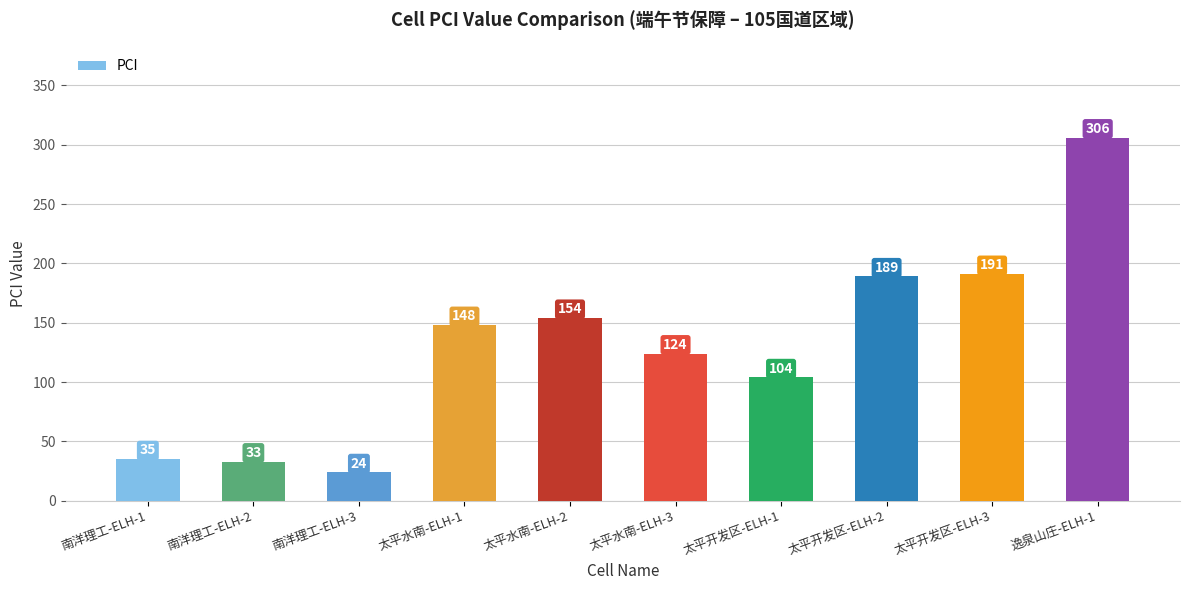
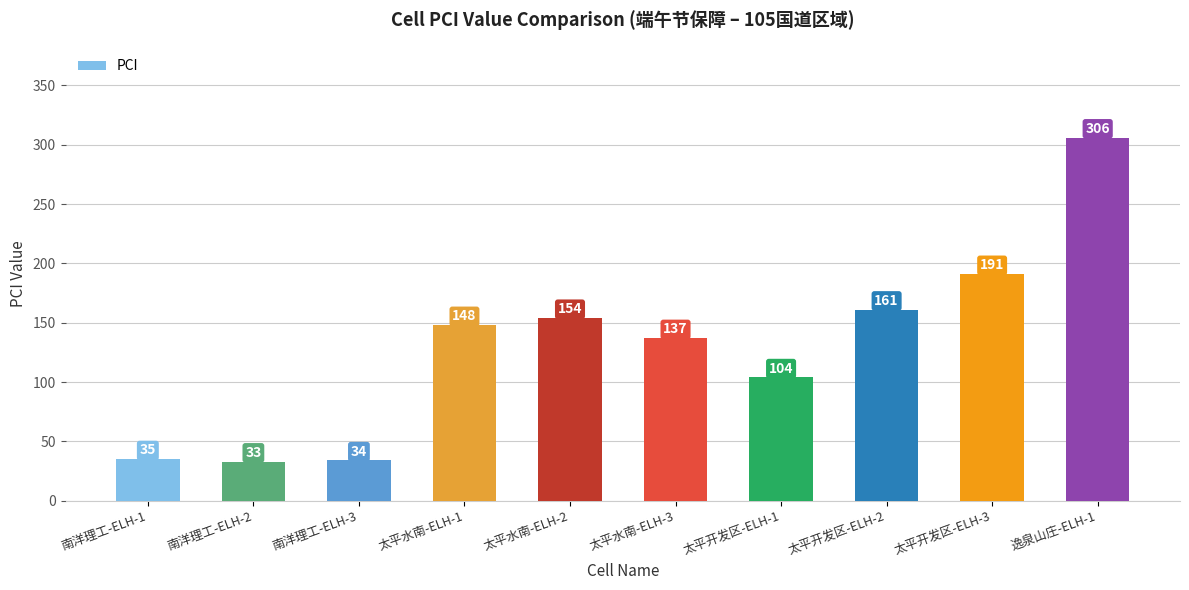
  {
-   "南洋理工-ELH-3": 24,
-   "太平水南-ELH-3": 124,
-   "太平开发区-ELH-2": 189
+   "南洋理工-ELH-3": 34,
+   "太平水南-ELH-3": 137,
+   "太平开发区-ELH-2": 161
  }
